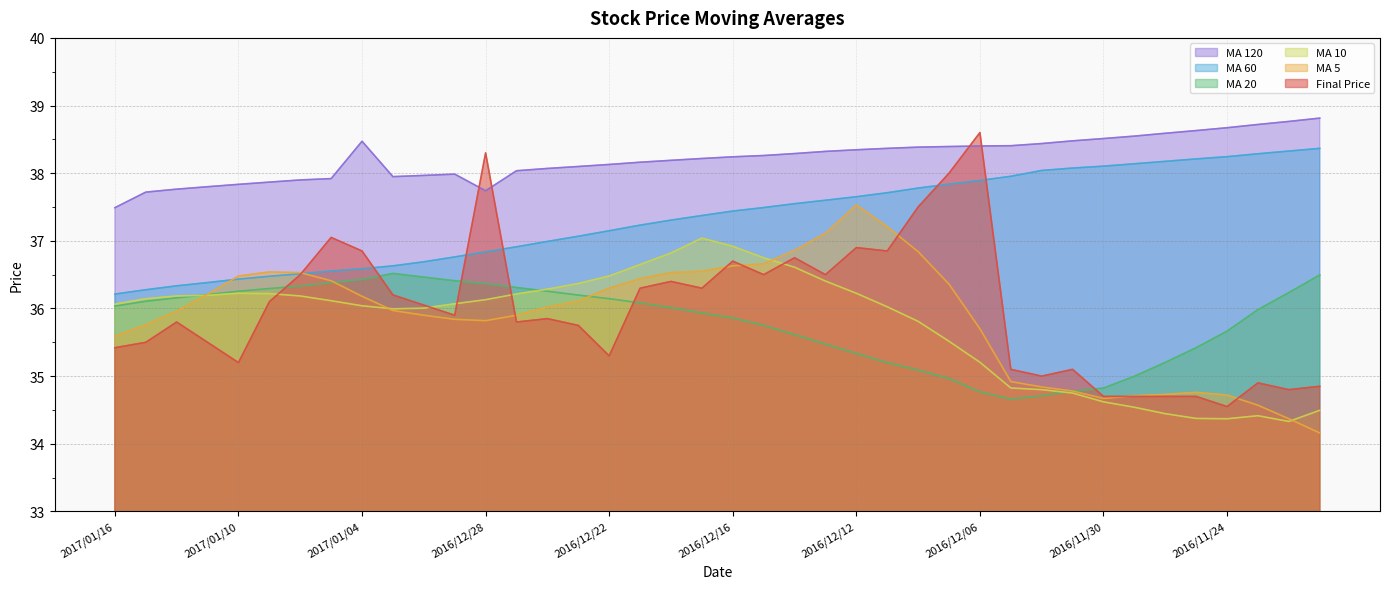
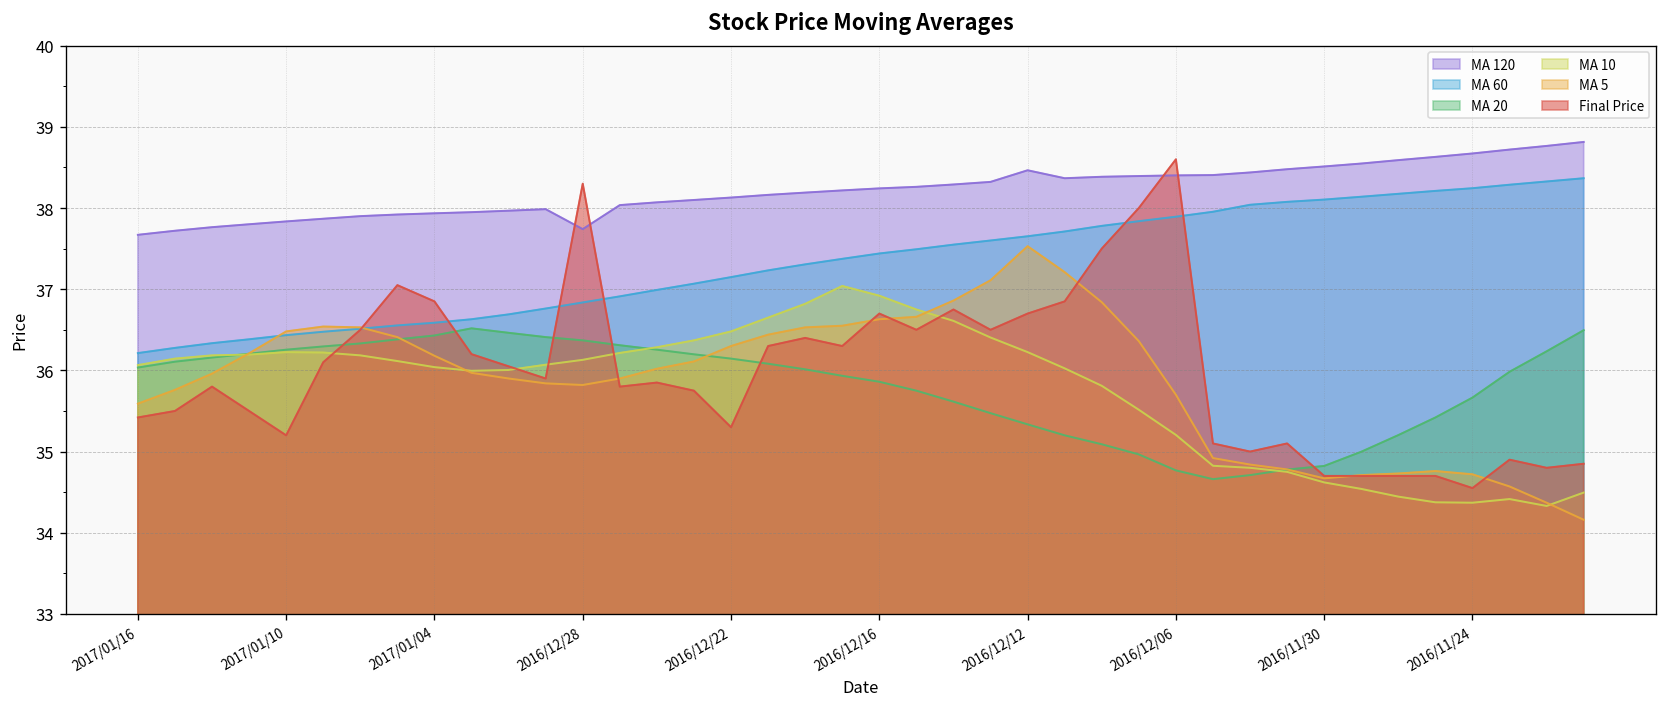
  {
    "MA 120": {
-     "2017/01/16": 37.5,
+     "2017/01/16": 37.7,
      "2017/01/10": 37.8,
-     "2017/01/04": 38.5,
+     "2017/01/04": 37.9,
      "2016/12/28": 37.7,
      "2016/12/22": 38.1,
      "2016/12/16": 38.2,
-     "2016/12/12": 38.3,
+     "2016/12/12": 38.5,
      "2016/12/06": 38.4,
      "2016/11/30": 38.5,
      "2016/11/24": 38.7
    },
    "MA 60": {
      "2017/01/16": 36.2,
      "2017/01/10": 36.4,
      "2017/01/04": 36.6,
      "2016/12/28": 36.8,
      "2016/12/22": 37.1,
      "2016/12/16": 37.4,
      "2016/12/12": 37.7,
      "2016/12/06": 37.9,
      "2016/11/30": 38.1,
      "2016/11/24": 38.2
    },
    "MA 20": {
      "2017/01/04": 36.4,
      "2016/12/28": 36.4,
      "2016/12/22": 36.1,
      "2016/12/16": 35.9,
      "2016/12/12": 35.3,
      "2016/12/06": 34.8,
      "2016/11/30": 34.8,
      "2016/11/24": 35.7
    },
    "Final Price": {
      "2017/01/16": 35.4,
      "2017/01/10": 35.2,
      "2017/01/04": 36.9,
      "2016/12/28": 38.3,
      "2016/12/22": 35.3,
      "2016/12/16": 36.7,
-     "2016/12/12": 36.9,
+     "2016/12/12": 36.7,
      "2016/12/06": 38.6,
      "2016/11/24": 34.6
    }
  }
